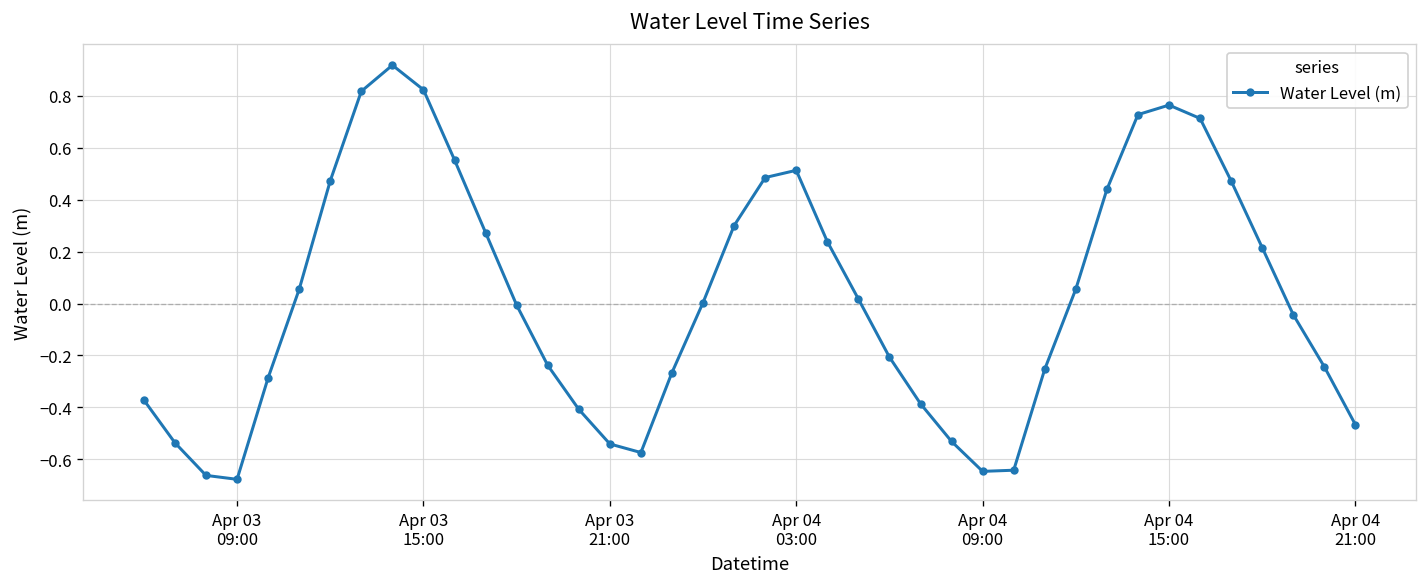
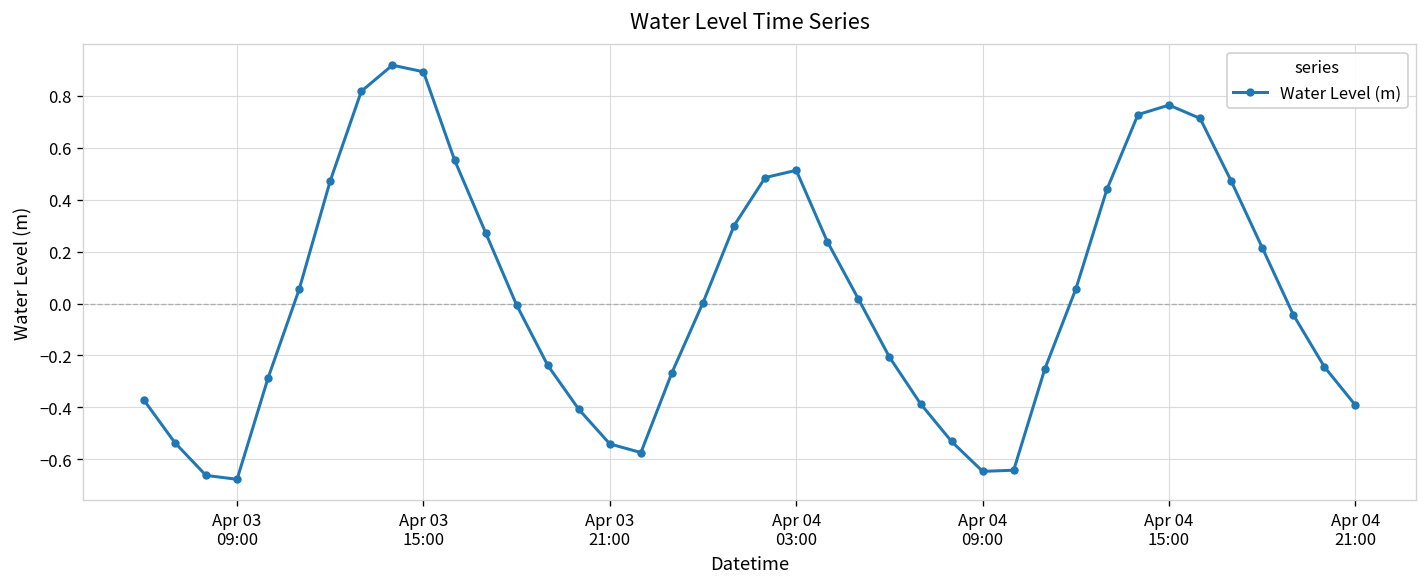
  {
    "Apr 03 09:00": -0.68,
-   "Apr 03 15:00": 0.82,
+   "Apr 03 15:00": 0.89,
    "Apr 03 21:00": -0.54,
    "Apr 04 03:00": 0.51,
    "Apr 04 09:00": -0.65,
    "Apr 04 15:00": 0.76,
-   "Apr 04 21:00": -0.47
+   "Apr 04 21:00": -0.39
  }
